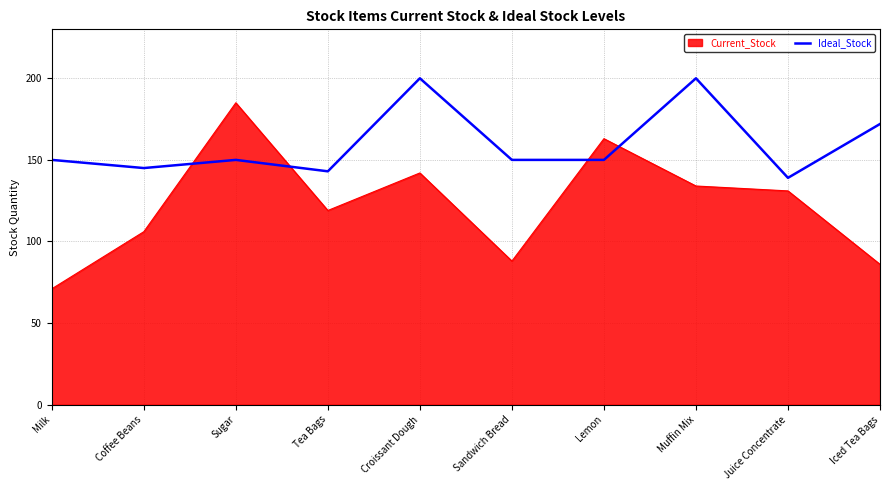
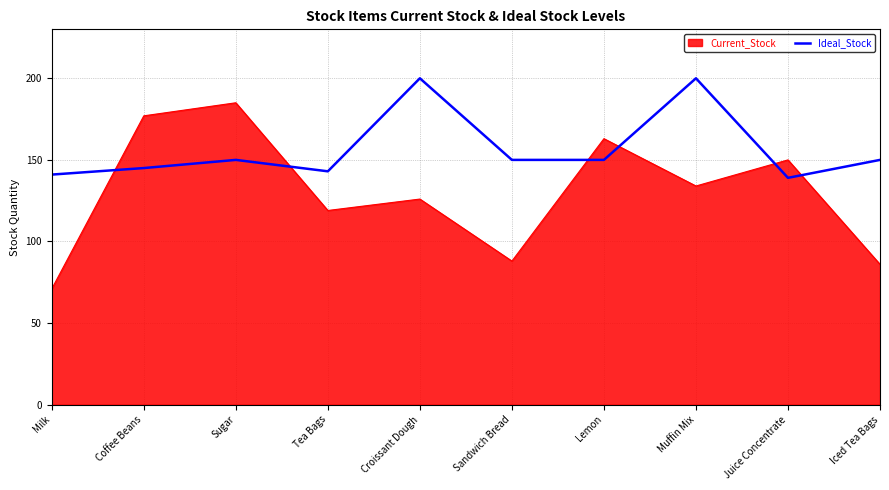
  {
    "Current_Stock": {
      "Milk": 71,
-     "Coffee Beans": 106,
+     "Coffee Beans": 177,
      "Sugar": 185,
      "Tea Bags": 119,
-     "Croissant Dough": 142,
+     "Croissant Dough": 126,
      "Sandwich Bread": 88,
      "Lemon": 163,
      "Muffin Mix": 134,
-     "Juice Concentrate": 131,
+     "Juice Concentrate": 150,
      "Iced Tea Bags": 86
    },
    "Ideal_Stock": {
-     "Milk": 150,
+     "Milk": 141,
      "Coffee Beans": 145,
      "Sugar": 150,
      "Tea Bags": 143,
      "Croissant Dough": 200,
      "Sandwich Bread": 150,
      "Lemon": 150,
      "Muffin Mix": 200,
      "Juice Concentrate": 139,
-     "Iced Tea Bags": 172
+     "Iced Tea Bags": 150
    }
  }
